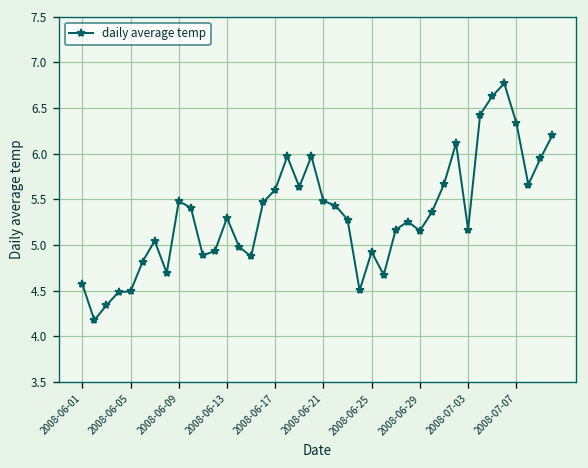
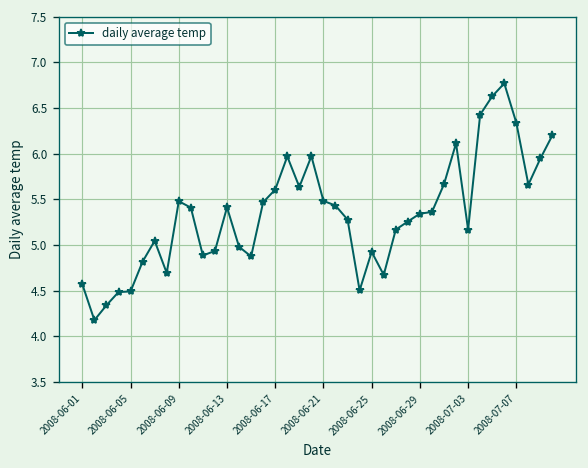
  {
    "2008-06-01": 4.6,
    "2008-06-05": 4.5,
    "2008-06-09": 5.5,
-   "2008-06-13": 5.3,
+   "2008-06-13": 5.4,
    "2008-06-17": 5.6,
    "2008-06-21": 5.5,
    "2008-06-25": 4.9,
-   "2008-06-29": 5.2,
+   "2008-06-29": 5.3,
    "2008-07-03": 5.2,
    "2008-07-07": 6.3
  }
